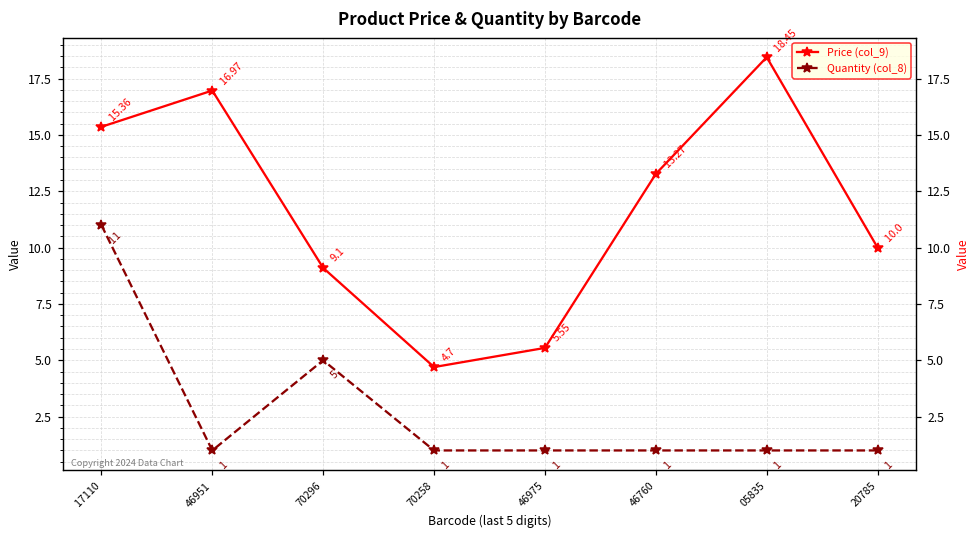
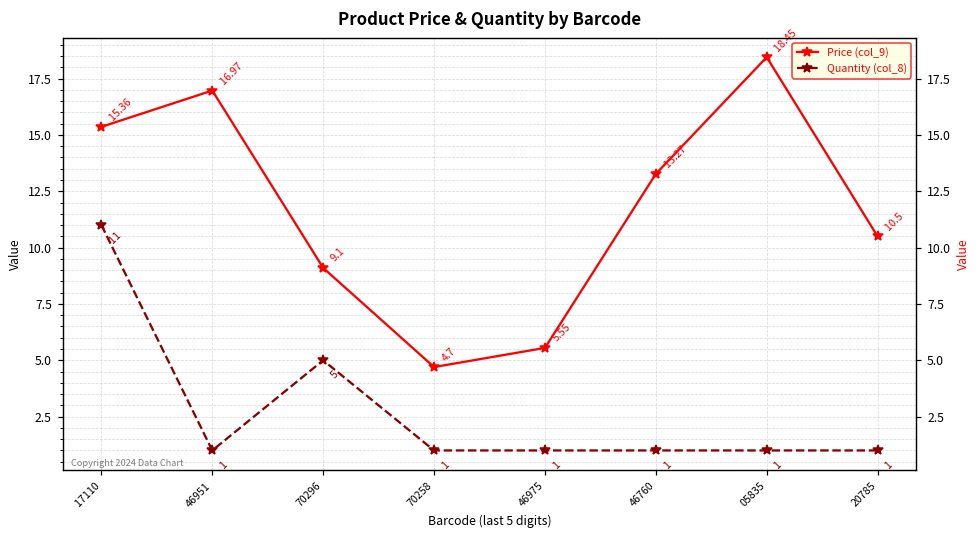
  {
    "Price (col_9)": {
      "17110": 15.36,
      "46951": 16.97,
      "70296": 9.1,
      "70258": 4.7,
      "46975": 5.55,
      "46760": 13.27,
-     "20785": 10.0
+     "20785": 10.5
    },
    "Quantity (col_8)": {
      "17110": 11,
      "46951": 1,
      "70296": 5,
      "70258": 1,
      "46975": 1,
      "46760": 1,
      "05835": 1,
      "20785": 1
    }
  }
